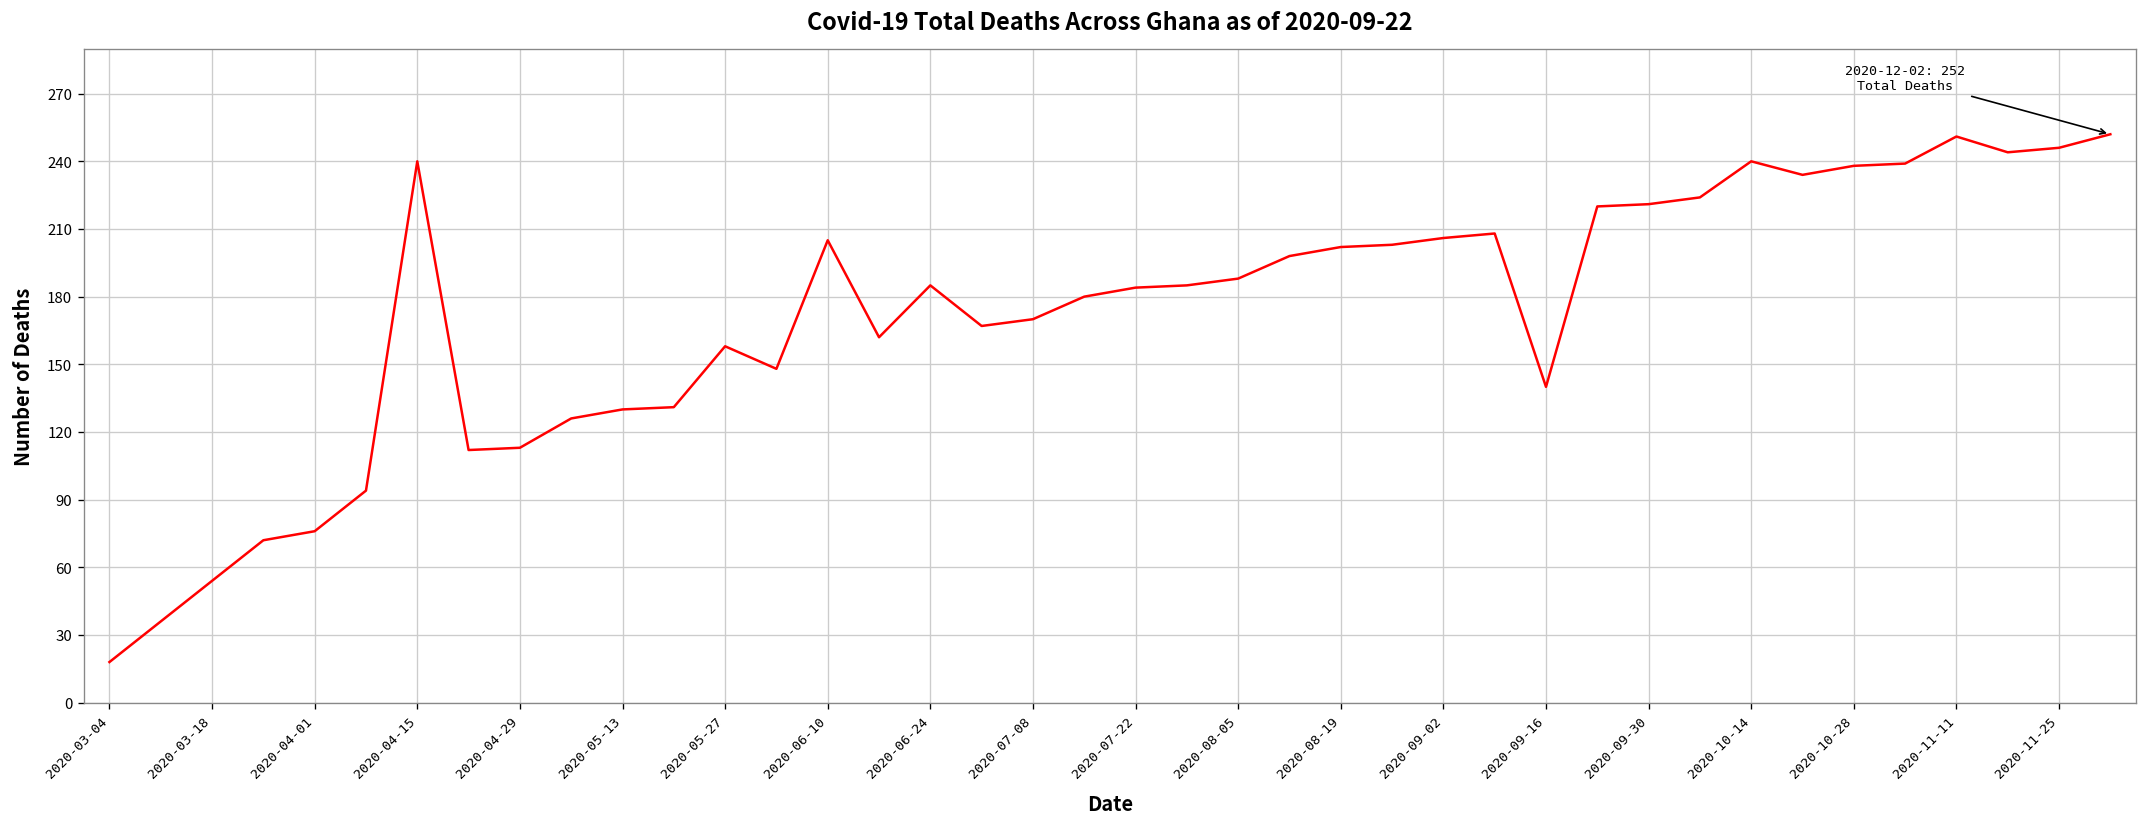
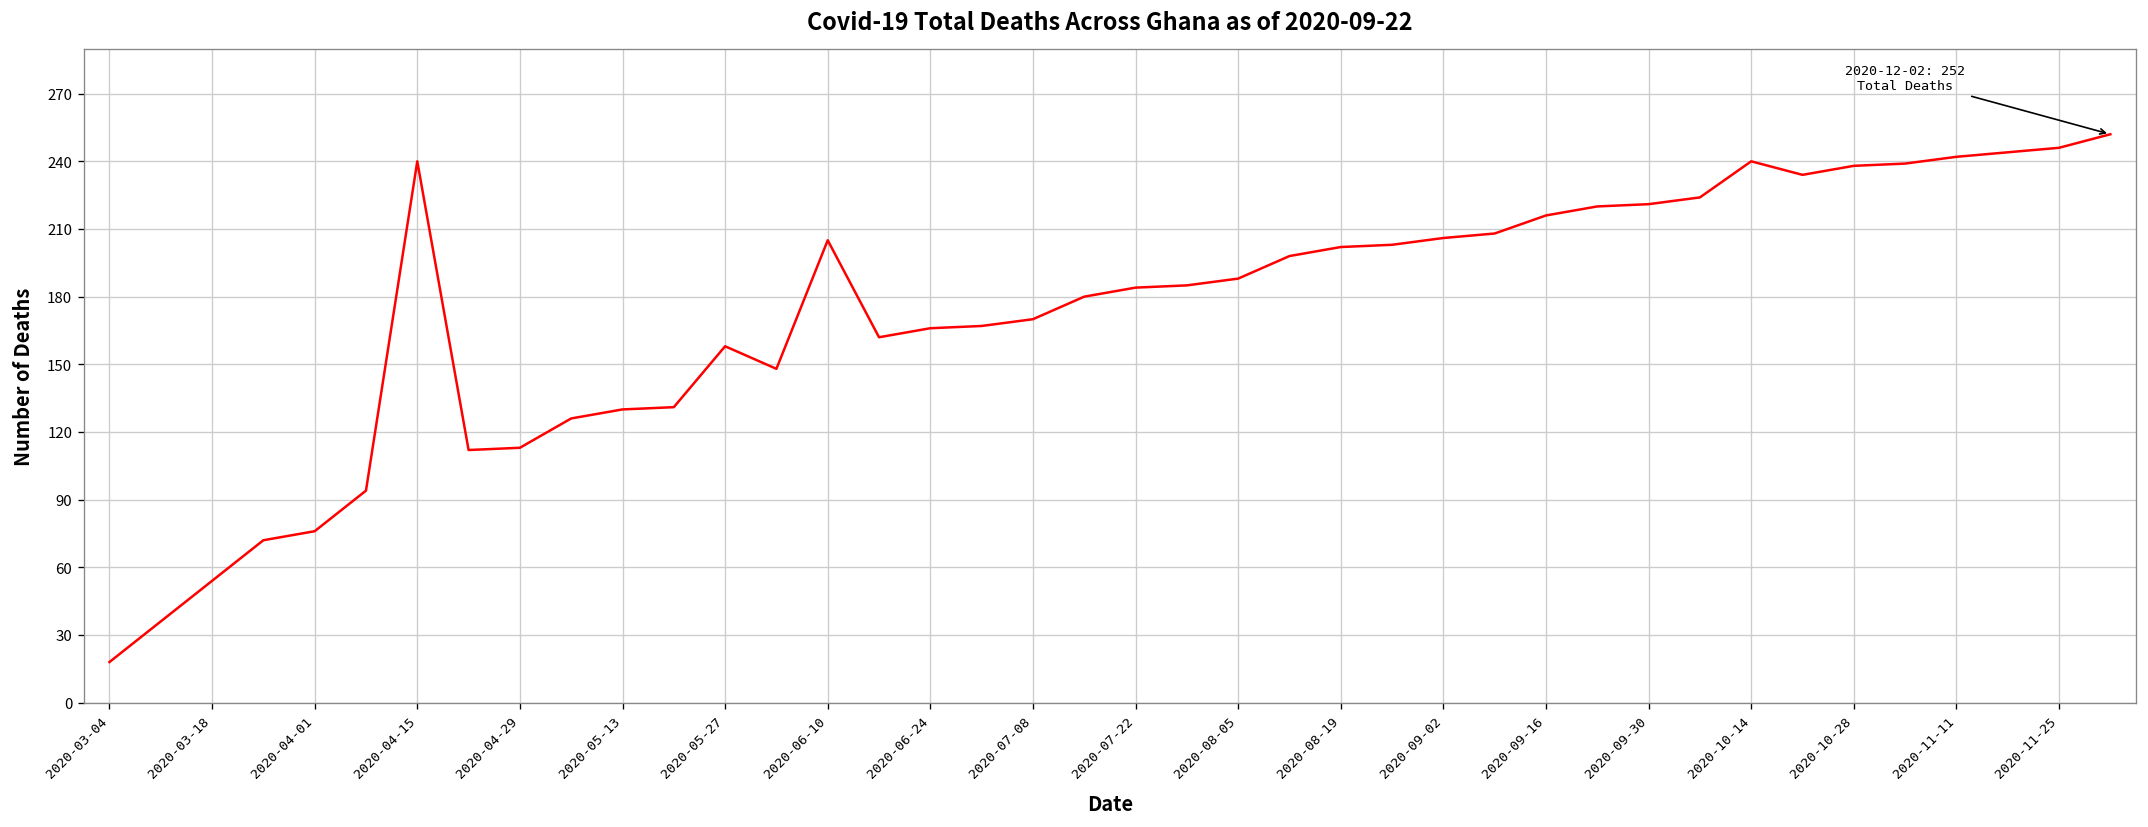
  {
    "2020-03-04": 18,
    "2020-03-18": 54,
    "2020-04-01": 76,
    "2020-04-15": 240,
    "2020-04-29": 113,
    "2020-05-13": 130,
    "2020-05-27": 158,
    "2020-06-10": 205,
-   "2020-06-24": 185,
+   "2020-06-24": 166,
    "2020-07-08": 170,
    "2020-07-22": 184,
    "2020-08-05": 188,
    "2020-08-19": 202,
    "2020-09-02": 206,
-   "2020-09-16": 140,
+   "2020-09-16": 216,
    "2020-09-30": 221,
    "2020-10-14": 240,
    "2020-10-28": 238,
-   "2020-11-11": 251,
+   "2020-11-11": 242,
    "2020-11-25": 246
  }
